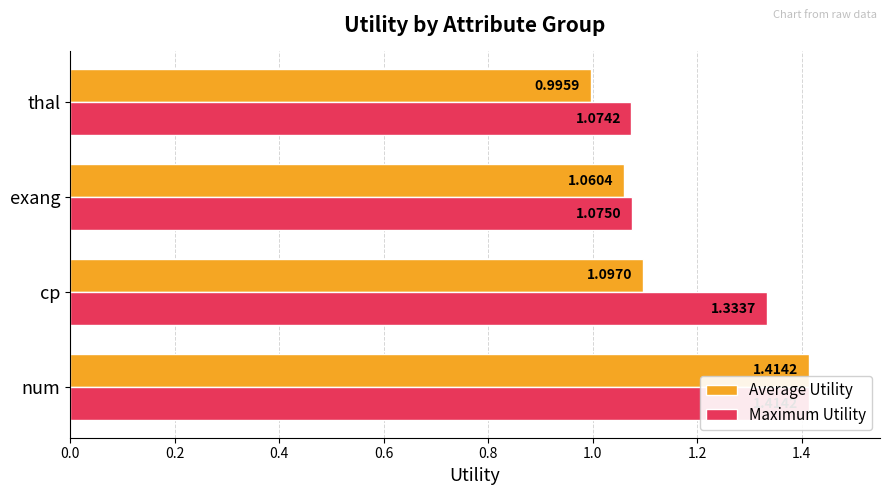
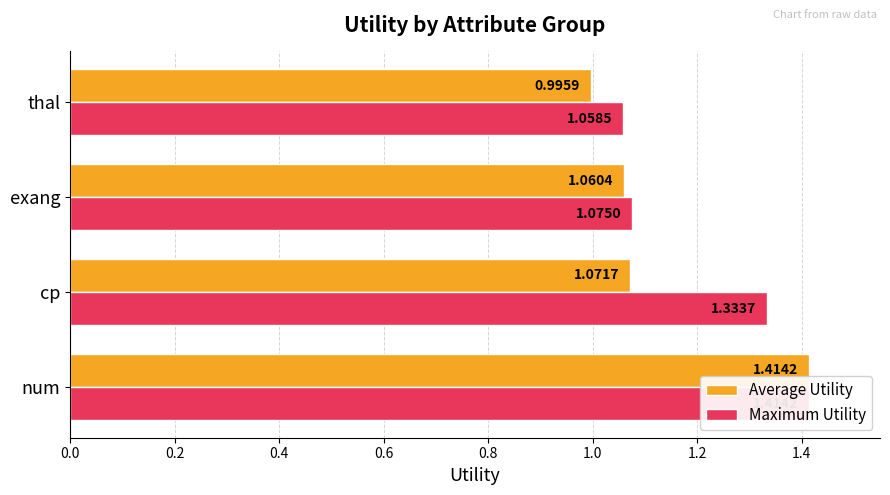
  {
    "Average Utility": {
      "thal": 0.9959,
      "exang": 1.0604,
-     "cp": 1.0970
+     "cp": 1.0717
    },
    "Maximum Utility": {
-     "thal": 1.0742,
+     "thal": 1.0585,
      "exang": 1.0750,
      "cp": 1.3337
    }
  }
